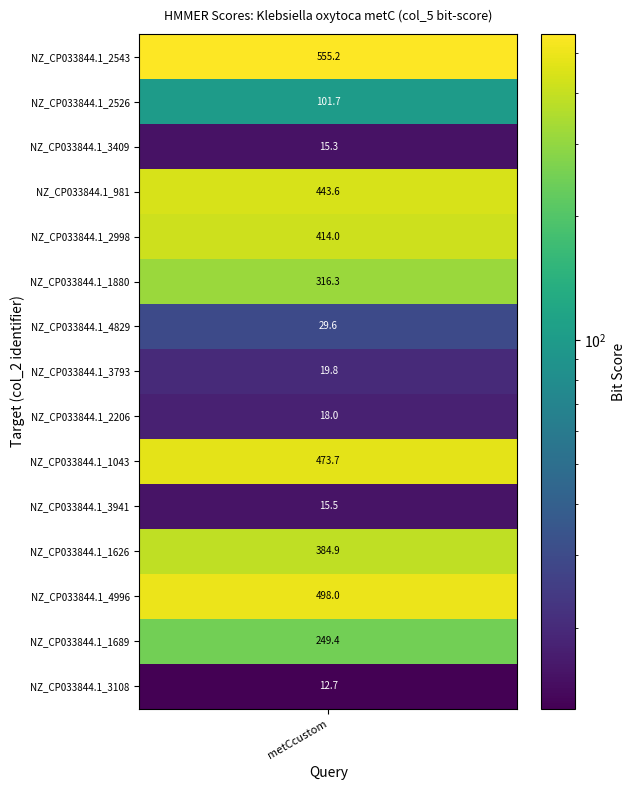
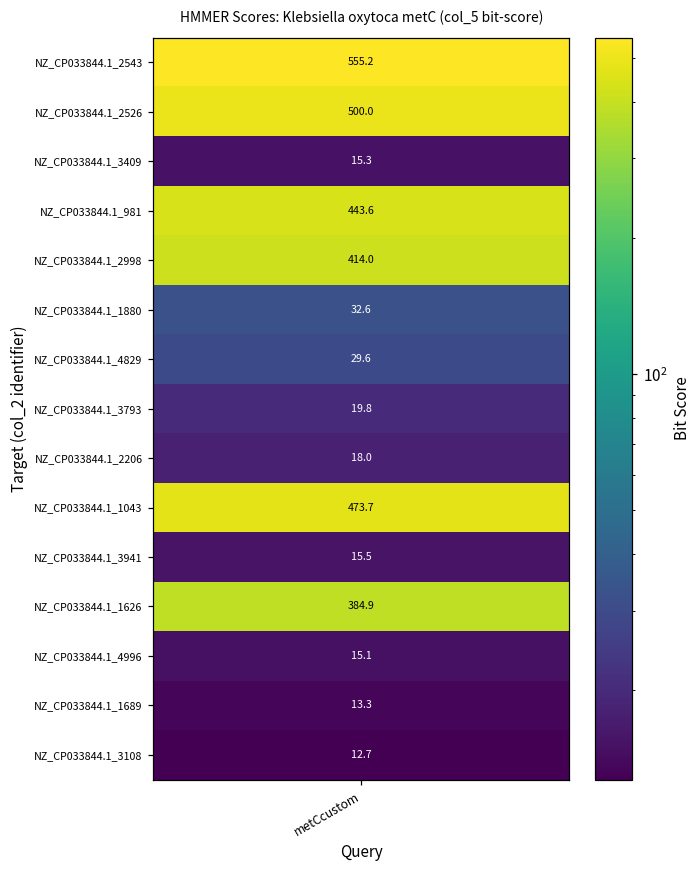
  {
    "NZ_CP033844.1_2543": {
      "metCcustom": 555.2
    },
    "NZ_CP033844.1_2526": {
-     "metCcustom": 101.7
+     "metCcustom": 500.0
    },
    "NZ_CP033844.1_3409": {
      "metCcustom": 15.3
    },
    "NZ_CP033844.1_981": {
      "metCcustom": 443.6
    },
    "NZ_CP033844.1_2998": {
      "metCcustom": 414.0
    },
    "NZ_CP033844.1_1880": {
-     "metCcustom": 316.3
+     "metCcustom": 32.6
    },
    "NZ_CP033844.1_4829": {
      "metCcustom": 29.6
    },
    "NZ_CP033844.1_3793": {
      "metCcustom": 19.8
    },
    "NZ_CP033844.1_2206": {
      "metCcustom": 18.0
    },
    "NZ_CP033844.1_1043": {
      "metCcustom": 473.7
    },
    "NZ_CP033844.1_3941": {
      "metCcustom": 15.5
    },
    "NZ_CP033844.1_1626": {
      "metCcustom": 384.9
    },
    "NZ_CP033844.1_4996": {
-     "metCcustom": 498.0
+     "metCcustom": 15.1
    },
    "NZ_CP033844.1_1689": {
-     "metCcustom": 249.4
+     "metCcustom": 13.3
    },
    "NZ_CP033844.1_3108": {
      "metCcustom": 12.7
    }
  }
